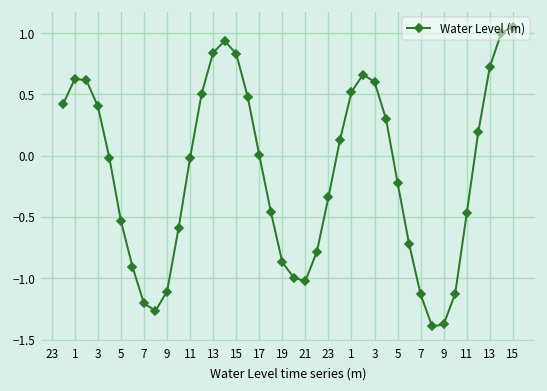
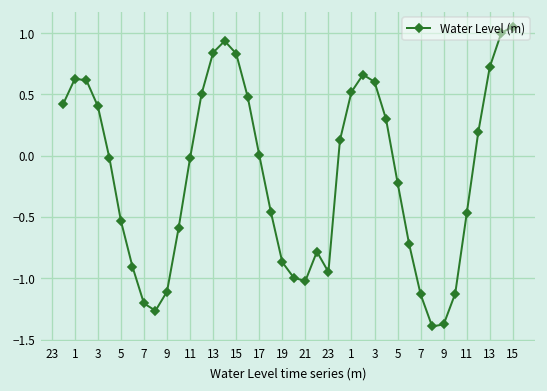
  {
    "17": 0.01,
    "19": -0.87,
    "21": -1.02,
-   "23": -0.34
+   "23": -0.95
  }
